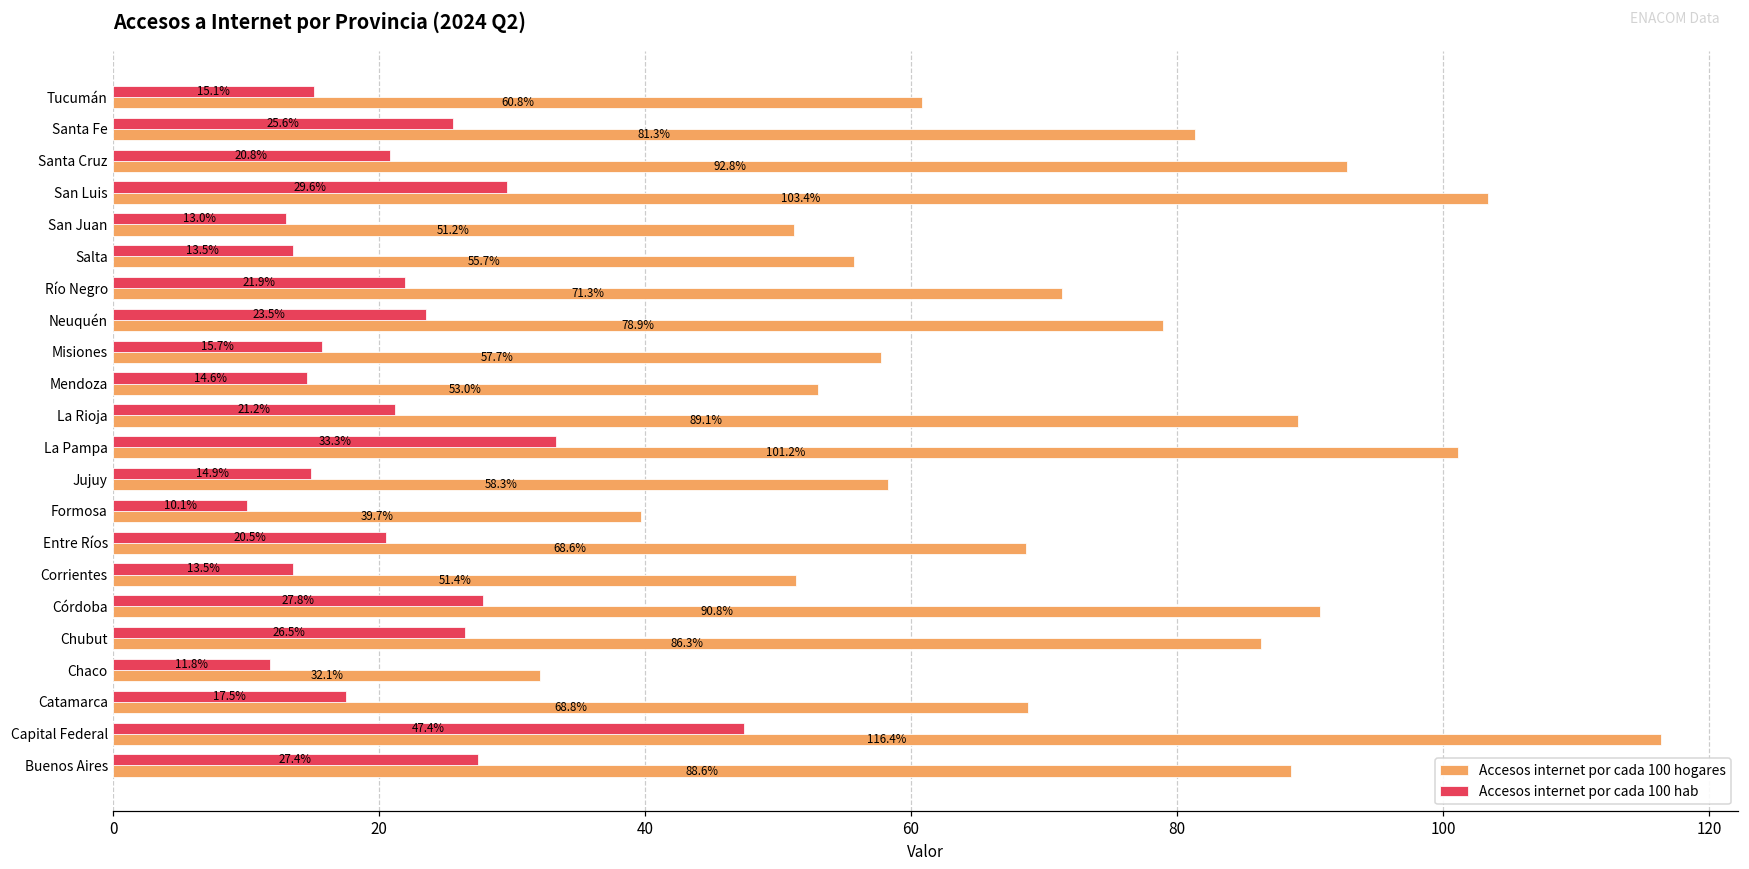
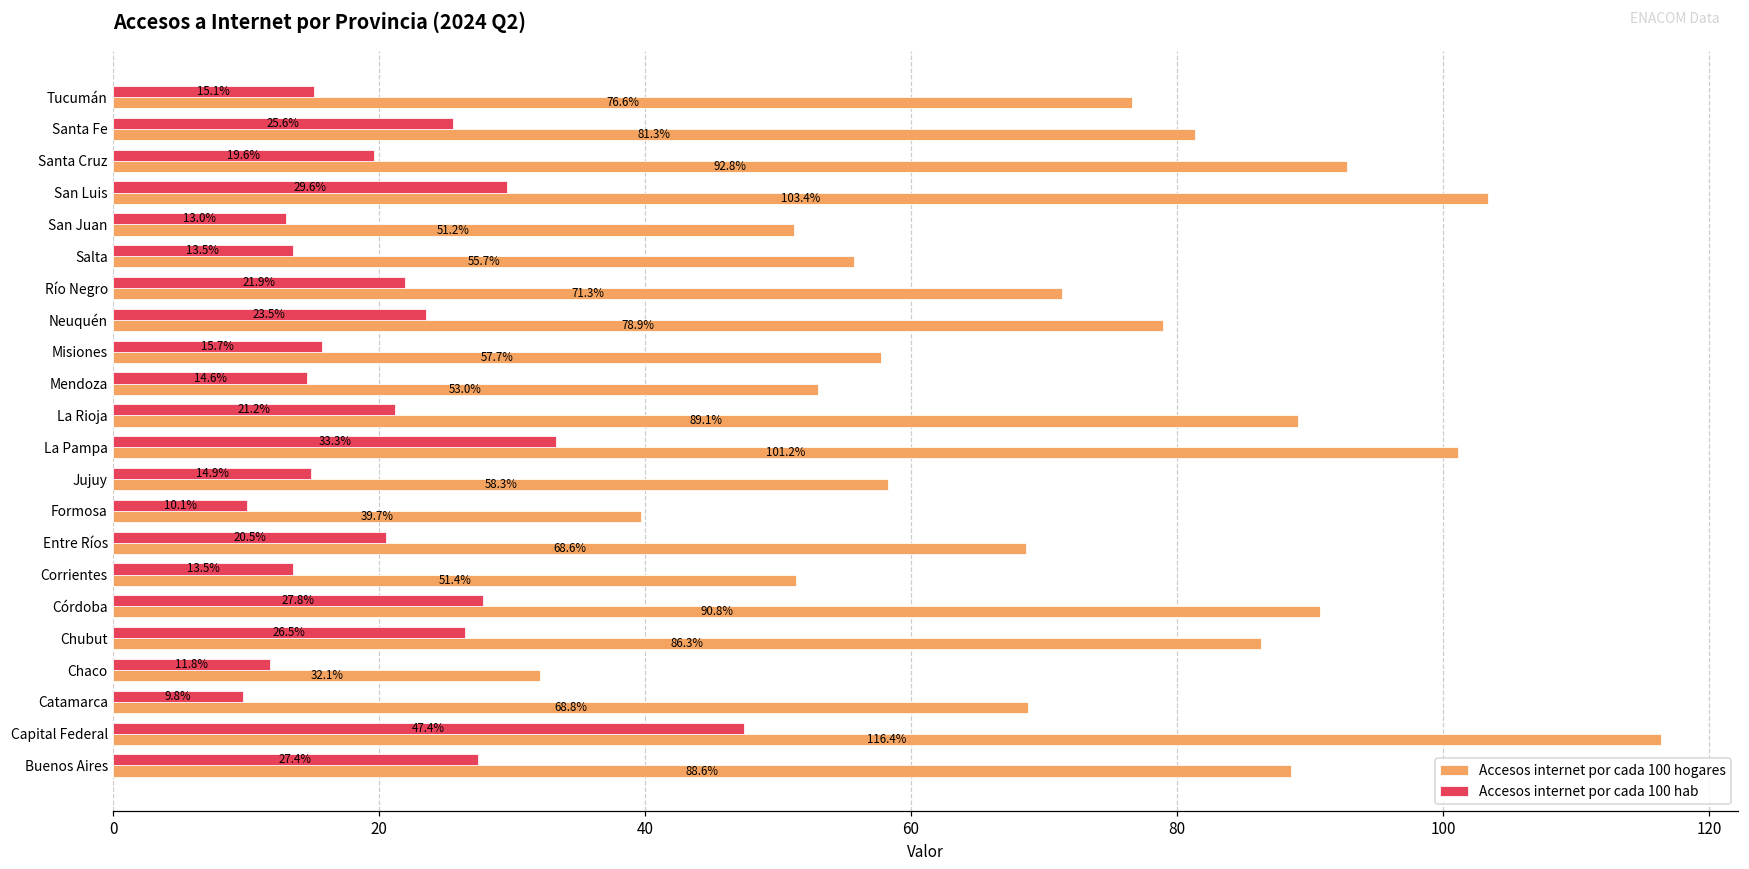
  {
    "Accesos internet por cada 100 hogares": {
-     "Tucumán": "60.8%",
+     "Tucumán": "76.6%",
      "Santa Fe": "81.3%",
      "Santa Cruz": "92.8%",
      "San Luis": "103.4%",
      "San Juan": "51.2%",
      "Salta": "55.7%",
      "Río Negro": "71.3%",
      "Neuquén": "78.9%",
      "Misiones": "57.7%",
      "Mendoza": "53.0%",
      "La Rioja": "89.1%",
      "La Pampa": "101.2%",
      "Jujuy": "58.3%",
      "Formosa": "39.7%",
      "Entre Ríos": "68.6%",
      "Corrientes": "51.4%",
      "Córdoba": "90.8%",
      "Chubut": "86.3%",
      "Chaco": "32.1%",
      "Catamarca": "68.8%",
      "Capital Federal": "116.4%",
      "Buenos Aires": "88.6%"
    },
    "Accesos internet por cada 100 hab": {
      "Tucumán": "15.1%",
      "Santa Fe": "25.6%",
-     "Santa Cruz": "20.8%",
+     "Santa Cruz": "19.6%",
      "San Luis": "29.6%",
      "San Juan": "13.0%",
      "Salta": "13.5%",
      "Río Negro": "21.9%",
      "Neuquén": "23.5%",
      "Misiones": "15.7%",
      "Mendoza": "14.6%",
      "La Rioja": "21.2%",
      "La Pampa": "33.3%",
      "Jujuy": "14.9%",
      "Formosa": "10.1%",
      "Entre Ríos": "20.5%",
      "Corrientes": "13.5%",
      "Córdoba": "27.8%",
      "Chubut": "26.5%",
      "Chaco": "11.8%",
-     "Catamarca": "17.5%",
+     "Catamarca": "9.8%",
      "Capital Federal": "47.4%",
      "Buenos Aires": "27.4%"
    }
  }
